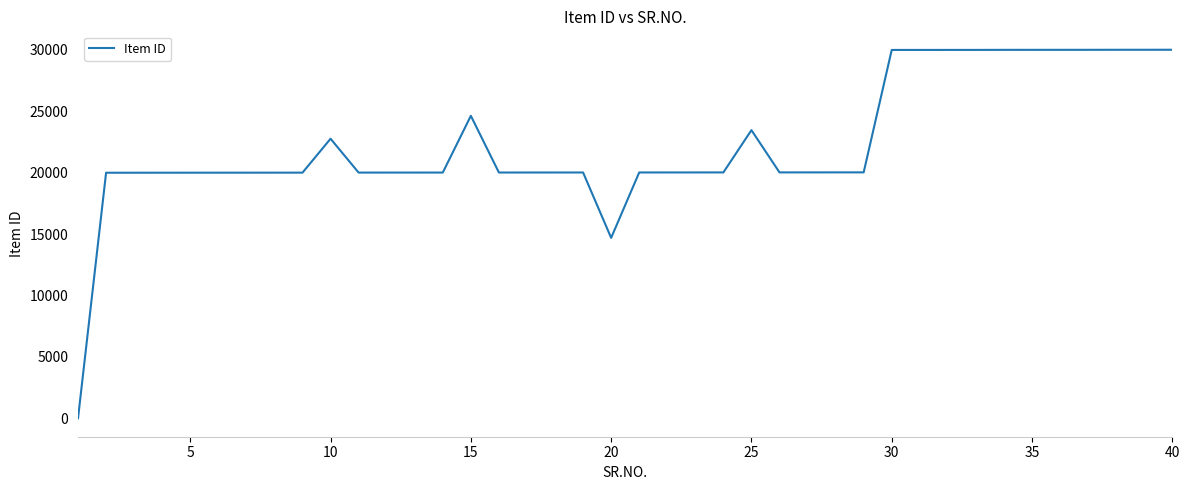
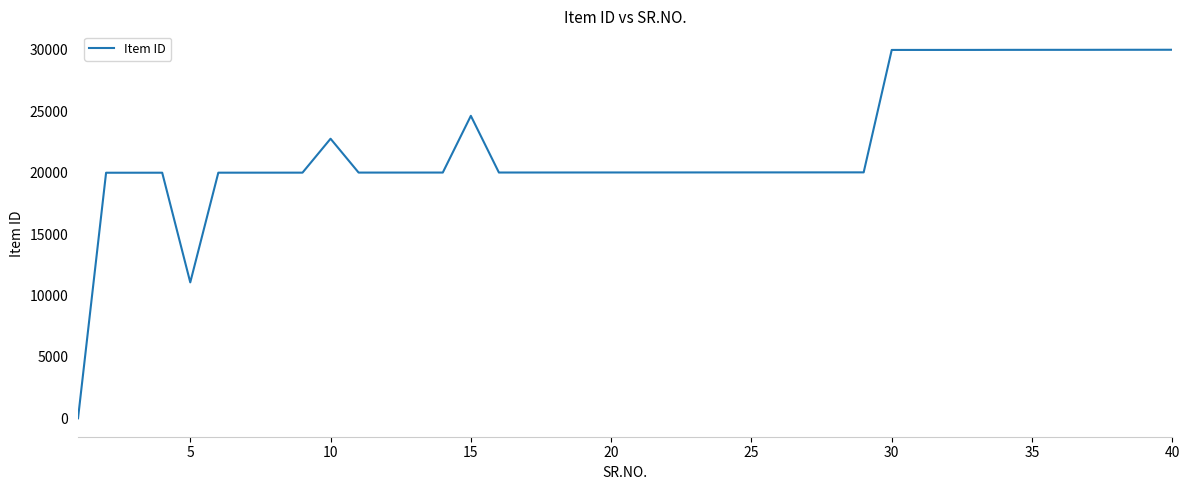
  {
-   "5": 20000,
+   "5": 11100,
    "10": 22800,
    "15": 24600,
-   "20": 14700,
-   "25": 23500,
+   "20": 20000,
+   "25": 20000,
    "30": 30000,
    "35": 30000,
    "40": 30000
  }
